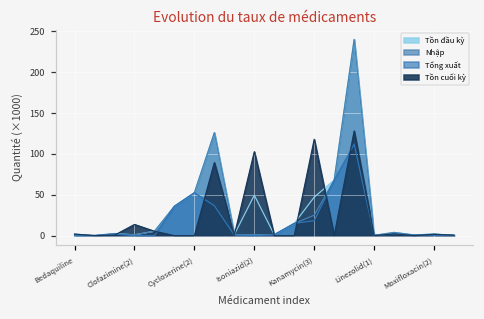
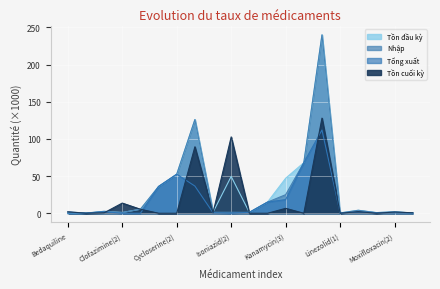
  {
    "Tồn đầu kỳ": {
      "Isoniazid(2)": 50,
      "Kanamycin(3)": 50
    },
    "Tồn cuối kỳ": {
      "Clofazimine(2)": 10,
      "Cycloserine(2)": 0,
      "Isoniazid(2)": 100,
-     "Kanamycin(3)": 120
+     "Kanamycin(3)": 10
    }
  }
